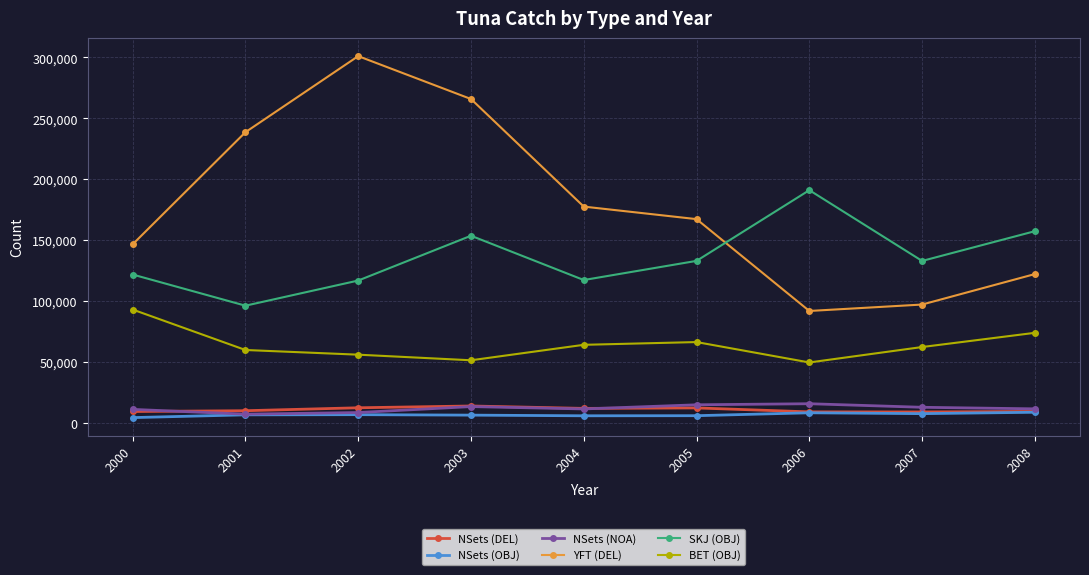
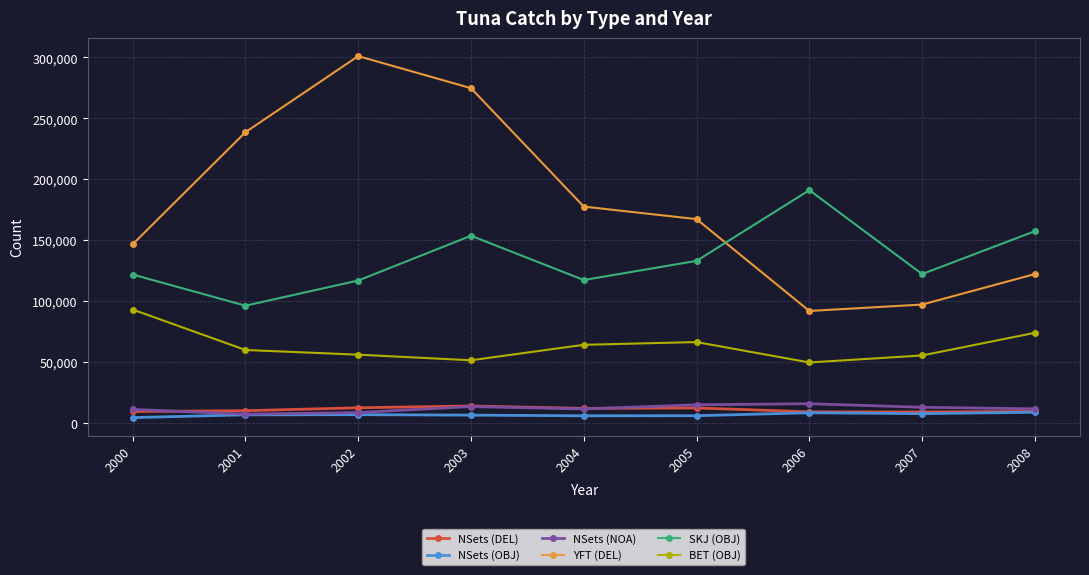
  {
    "NSets (DEL)": {
      "2001": "10,000",
      "2002": "12,000",
      "2005": "12,000"
    },
    "NSets (OBJ)": {
      "2000": "4,000",
      "2003": "6,000",
      "2004": "6,000",
      "2005": "6,000"
    },
    "NSets (NOA)": {
      "2005": "15,000",
      "2006": "16,000",
      "2007": "13,000",
      "2008": "11,000"
    },
    "YFT (DEL)": {
      "2000": "147,000",
      "2001": "239,000",
      "2002": "301,000",
-     "2003": "266,000",
+     "2003": "275,000",
      "2004": "178,000",
      "2005": "167,000",
      "2006": "92,000",
      "2007": "97,000",
      "2008": "122,000"
    },
    "SKJ (OBJ)": {
      "2000": "122,000",
      "2001": "96,000",
      "2002": "117,000",
      "2003": "154,000",
      "2004": "117,000",
      "2005": "133,000",
      "2006": "191,000",
-     "2007": "133,000",
+     "2007": "122,000",
      "2008": "157,000"
    },
    "BET (OBJ)": {
      "2000": "93,000",
      "2001": "60,000",
      "2002": "56,000",
      "2003": "51,000",
      "2004": "64,000",
      "2005": "66,000",
      "2006": "50,000",
-     "2007": "62,000",
+     "2007": "55,000",
      "2008": "74,000"
    }
  }
